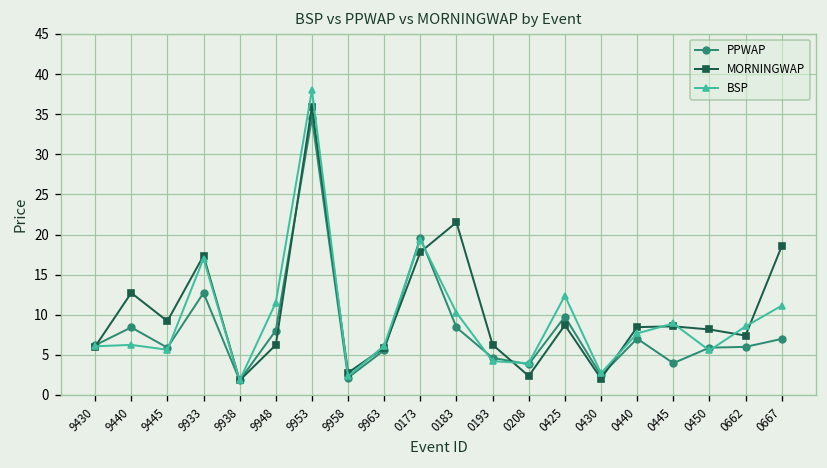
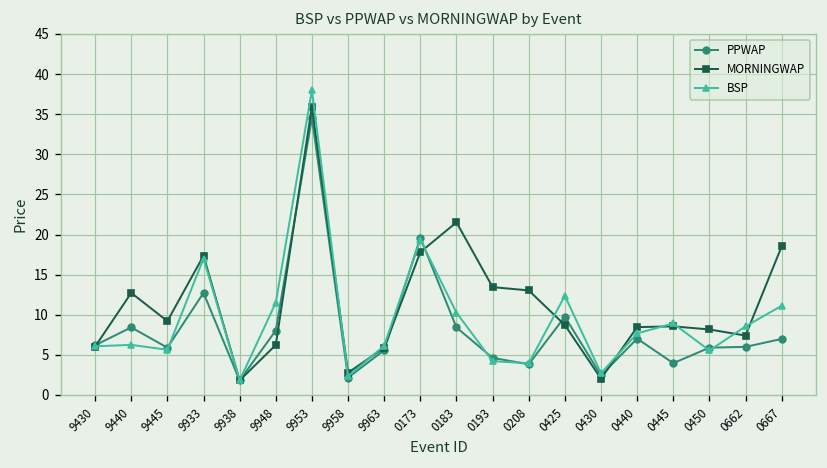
  {
    "PPWAP": {
      "9440": 8,
      "9933": 13,
      "9948": 8,
      "9953": 35,
      "0183": 8,
      "0193": 5,
      "0425": 10,
      "0440": 7,
      "0445": 4,
      "0662": 6,
      "0667": 7
    },
    "MORNINGWAP": {
      "9440": 13,
      "9445": 9,
      "9948": 6,
      "9953": 36,
      "9958": 3,
      "0173": 18,
      "0183": 22,
-     "0193": 6,
-     "0208": 2,
+     "0193": 13,
+     "0208": 13,
      "0425": 9,
      "0430": 2,
      "0440": 8,
      "0450": 8,
      "0662": 7,
      "0667": 19
    },
    "BSP": {
      "9440": 6,
      "9948": 12,
      "9953": 38,
      "0183": 10,
      "0193": 4,
      "0425": 12,
      "0440": 8,
      "0662": 9,
      "0667": 11
    }
  }
